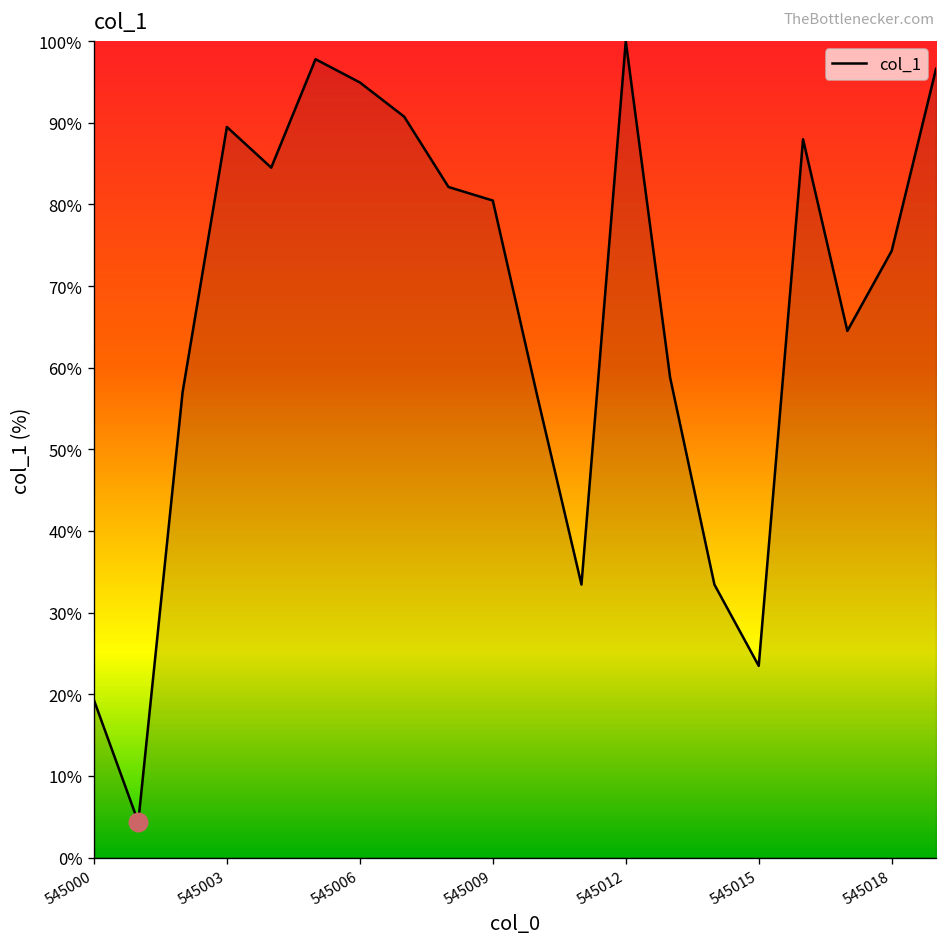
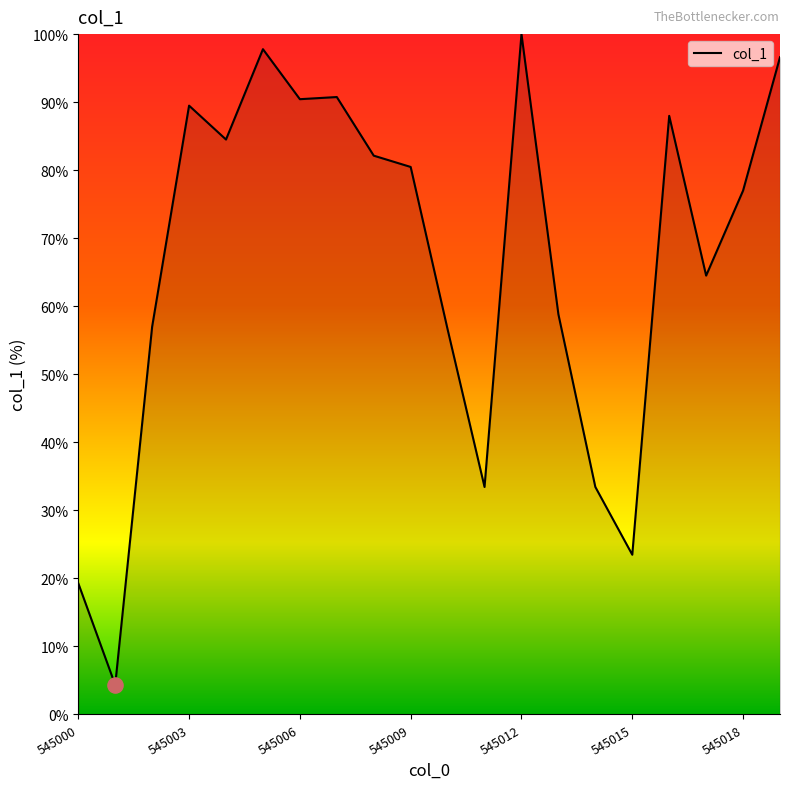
  {
    "col_1": {
      "545000": "19%",
      "545003": "89%",
-     "545006": "95%",
+     "545006": "90%",
      "545009": "80%",
      "545012": "100%",
      "545015": "23%",
-     "545018": "74%"
+     "545018": "77%"
    }
  }
